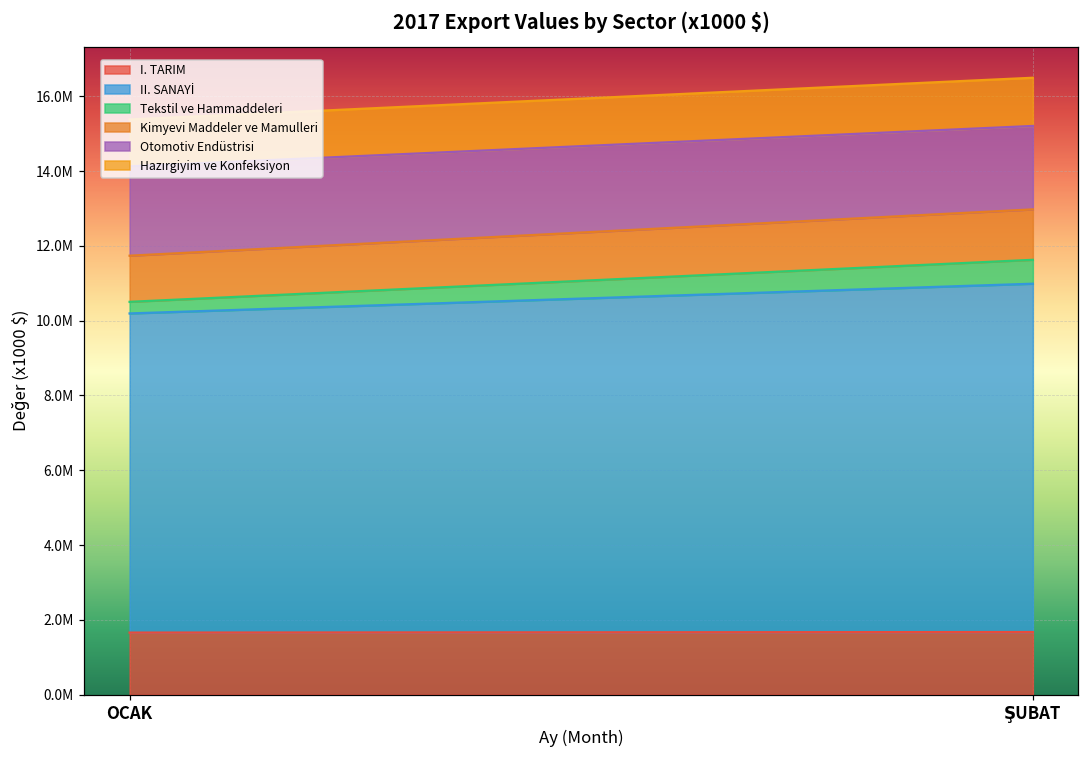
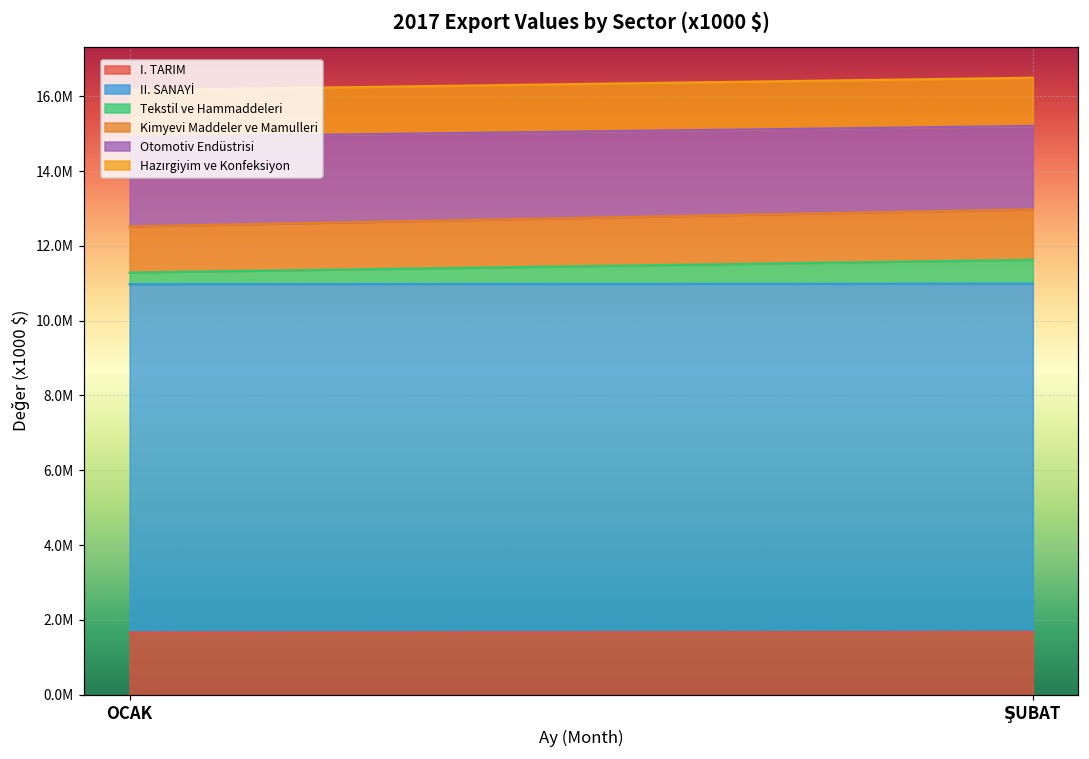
  {
    "II. SANAYİ": {
-     "OCAK": 8500000,
+     "OCAK": 9300000,
      "ŞUBAT": 9300000
    },
    "Tekstil ve Hammaddeleri": {
      "OCAK": 300000,
      "ŞUBAT": 600000
    },
    "Otomotiv Endüstrisi": {
      "ŞUBAT": 2200000
    }
  }
